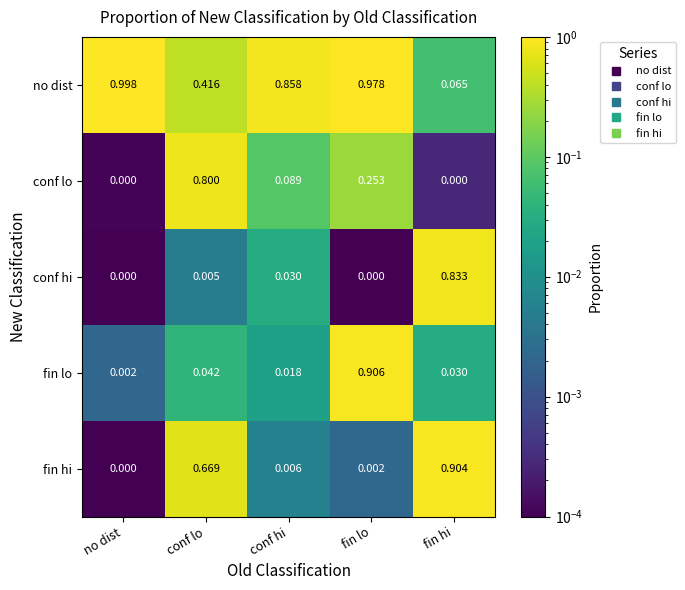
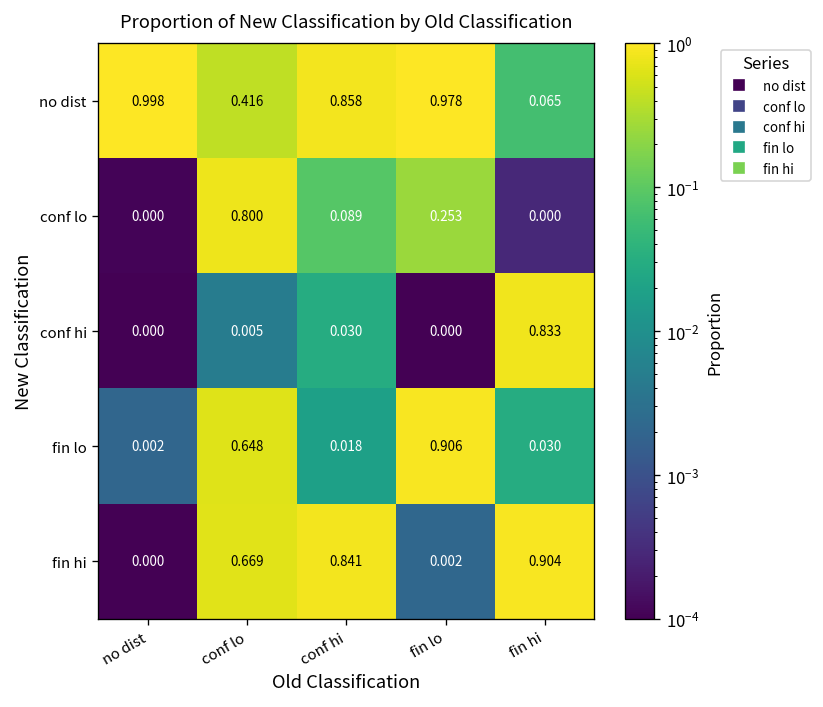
  {
    "no dist": {
      "no dist": 0.998,
      "conf lo": 0.416,
      "conf hi": 0.858,
      "fin lo": 0.978,
      "fin hi": 0.065
    },
    "conf lo": {
      "no dist": 0.000,
      "conf lo": 0.800,
      "conf hi": 0.089,
      "fin lo": 0.253,
      "fin hi": 0.000
    },
    "conf hi": {
      "no dist": 0.000,
      "conf lo": 0.005,
      "conf hi": 0.030,
      "fin lo": 0.000,
      "fin hi": 0.833
    },
    "fin lo": {
      "no dist": 0.002,
-     "conf lo": 0.042,
+     "conf lo": 0.648,
      "conf hi": 0.018,
      "fin lo": 0.906,
      "fin hi": 0.030
    },
    "fin hi": {
      "no dist": 0.000,
      "conf lo": 0.669,
-     "conf hi": 0.006,
+     "conf hi": 0.841,
      "fin lo": 0.002,
      "fin hi": 0.904
    }
  }
